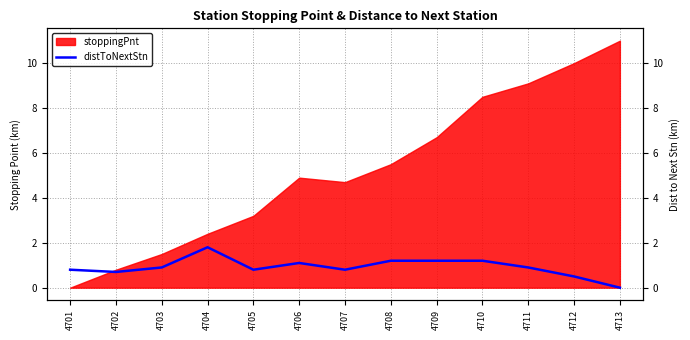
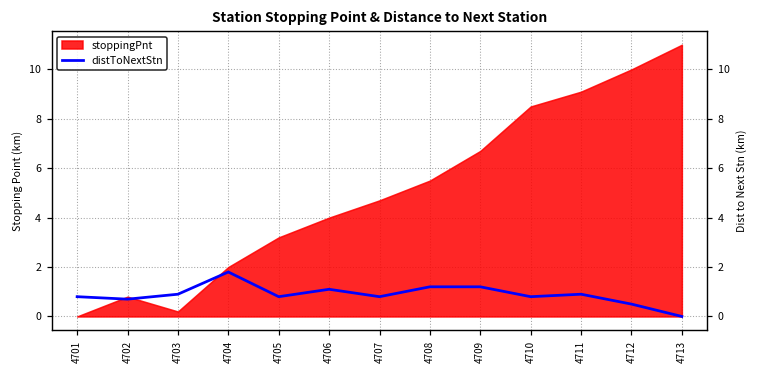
  {
    "distToNextStn": {
      "4701": 0.8,
      "4703": 0.9,
      "4704": 1.8,
      "4705": 0.8,
      "4706": 1.1,
      "4707": 0.8,
      "4708": 1.2,
      "4709": 1.2,
-     "4710": 1.2,
+     "4710": 0.8,
      "4711": 0.9,
      "4712": 0.5,
      "4713": 0.0
    },
    "stoppingPnt": {
      "4701": 0.0,
-     "4703": 1.5,
-     "4704": 2.4,
+     "4703": 0.2,
+     "4704": 2.0,
      "4705": 3.2,
-     "4706": 4.9,
+     "4706": 4.0,
      "4707": 4.7,
      "4708": 5.5,
      "4709": 6.7,
      "4710": 8.5,
      "4711": 9.1,
      "4712": 10.0,
      "4713": 11.0
    }
  }
